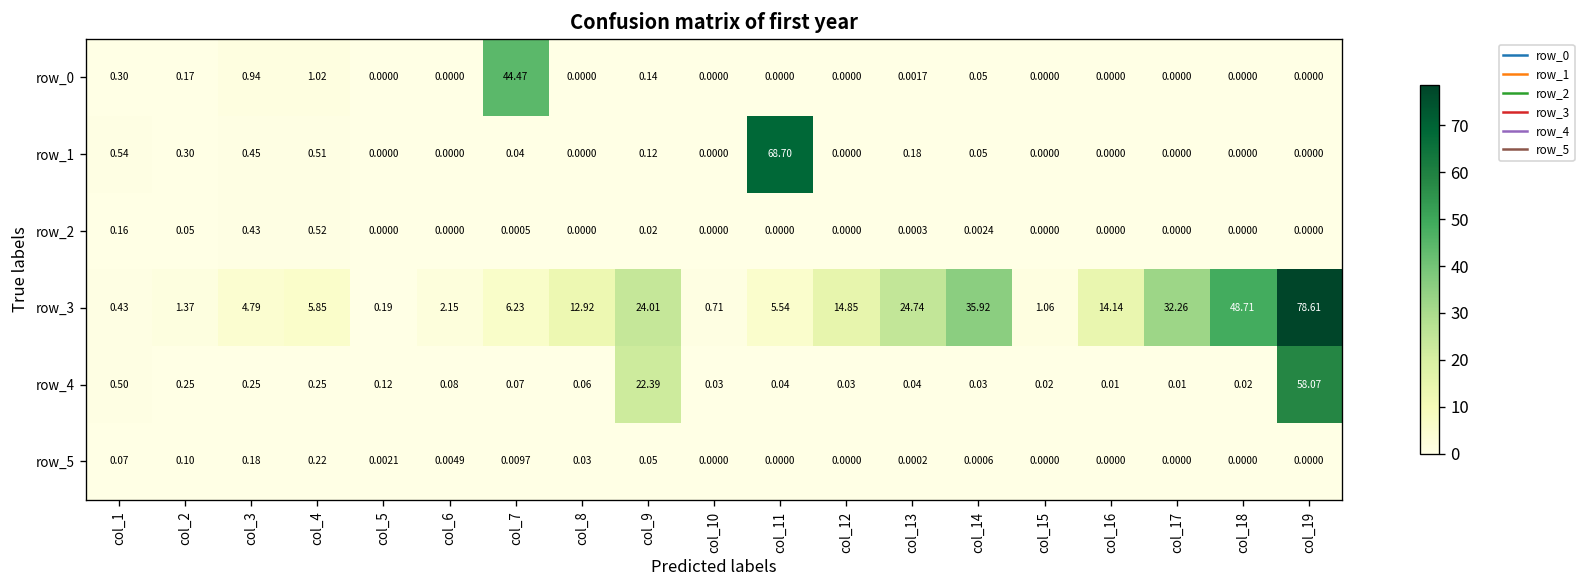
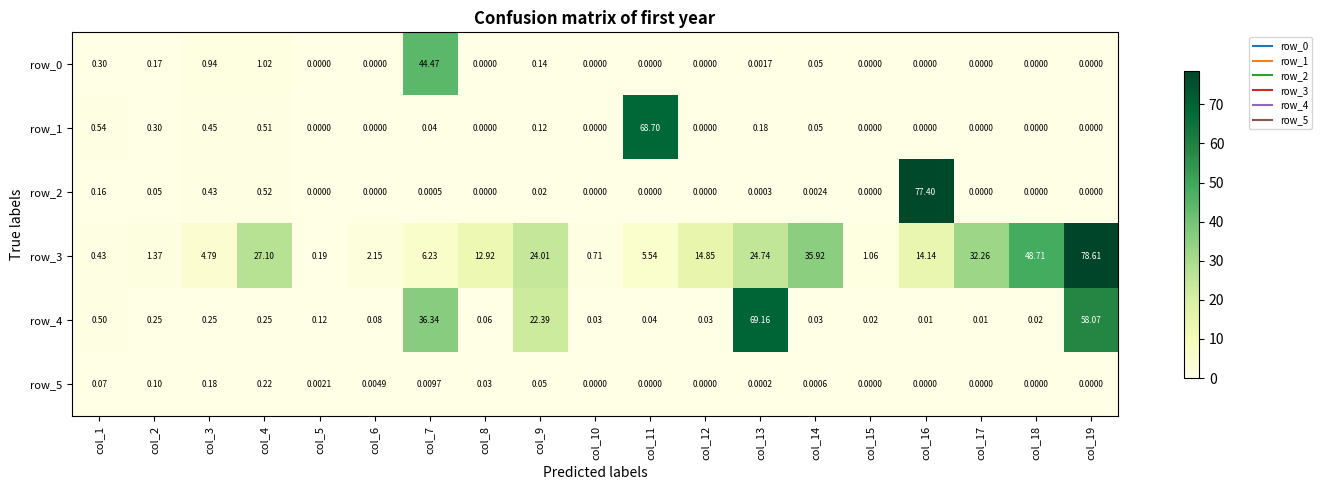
  {
    "row_0": {
      "col_1": 0.30,
      "col_2": 0.17,
      "col_3": 0.94,
      "col_4": 1.02,
      "col_5": 0.0000,
      "col_6": 0.0000,
      "col_7": 44.47,
      "col_8": 0.0000,
      "col_9": 0.14,
      "col_10": 0.0000,
      "col_11": 0.0000,
      "col_12": 0.0000,
      "col_13": 0.0017,
      "col_14": 0.05,
      "col_15": 0.0000,
      "col_16": 0.0000,
      "col_17": 0.0000,
      "col_18": 0.0000,
      "col_19": 0.0000
    },
    "row_1": {
      "col_1": 0.54,
      "col_2": 0.30,
      "col_3": 0.45,
      "col_4": 0.51,
      "col_5": 0.0000,
      "col_6": 0.0000,
      "col_7": 0.04,
      "col_8": 0.0000,
      "col_9": 0.12,
      "col_10": 0.0000,
      "col_11": 68.70,
      "col_12": 0.0000,
      "col_13": 0.18,
      "col_14": 0.05,
      "col_15": 0.0000,
      "col_16": 0.0000,
      "col_17": 0.0000,
      "col_18": 0.0000,
      "col_19": 0.0000
    },
    "row_2": {
      "col_1": 0.16,
      "col_2": 0.05,
      "col_3": 0.43,
      "col_4": 0.52,
      "col_5": 0.0000,
      "col_6": 0.0000,
      "col_7": 0.0005,
      "col_8": 0.0000,
      "col_9": 0.02,
      "col_10": 0.0000,
      "col_11": 0.0000,
      "col_12": 0.0000,
      "col_13": 0.0003,
      "col_14": 0.0024,
      "col_15": 0.0000,
-     "col_16": 0.0000,
+     "col_16": 77.40,
      "col_17": 0.0000,
      "col_18": 0.0000,
      "col_19": 0.0000
    },
    "row_3": {
      "col_1": 0.43,
      "col_2": 1.37,
      "col_3": 4.79,
-     "col_4": 5.85,
+     "col_4": 27.10,
      "col_5": 0.19,
      "col_6": 2.15,
      "col_7": 6.23,
      "col_8": 12.92,
      "col_9": 24.01,
      "col_10": 0.71,
      "col_11": 5.54,
      "col_12": 14.85,
      "col_13": 24.74,
      "col_14": 35.92,
      "col_15": 1.06,
      "col_16": 14.14,
      "col_17": 32.26,
      "col_18": 48.71,
      "col_19": 78.61
    },
    "row_4": {
      "col_1": 0.50,
      "col_2": 0.25,
      "col_3": 0.25,
      "col_4": 0.25,
      "col_5": 0.12,
      "col_6": 0.08,
-     "col_7": 0.07,
+     "col_7": 36.34,
      "col_8": 0.06,
      "col_9": 22.39,
      "col_10": 0.03,
      "col_11": 0.04,
      "col_12": 0.03,
-     "col_13": 0.04,
+     "col_13": 69.16,
      "col_14": 0.03,
      "col_15": 0.02,
      "col_16": 0.01,
      "col_17": 0.01,
      "col_18": 0.02,
      "col_19": 58.07
    },
    "row_5": {
      "col_1": 0.07,
      "col_2": 0.10,
      "col_3": 0.18,
      "col_4": 0.22,
      "col_5": 0.0021,
      "col_6": 0.0049,
      "col_7": 0.0097,
      "col_8": 0.03,
      "col_9": 0.05,
      "col_10": 0.0000,
      "col_11": 0.0000,
      "col_12": 0.0000,
      "col_13": 0.0002,
      "col_14": 0.0006,
      "col_15": 0.0000,
      "col_16": 0.0000,
      "col_17": 0.0000,
      "col_18": 0.0000,
      "col_19": 0.0000
    }
  }
